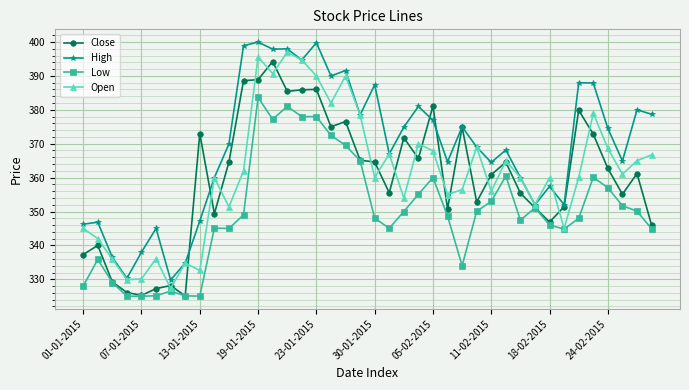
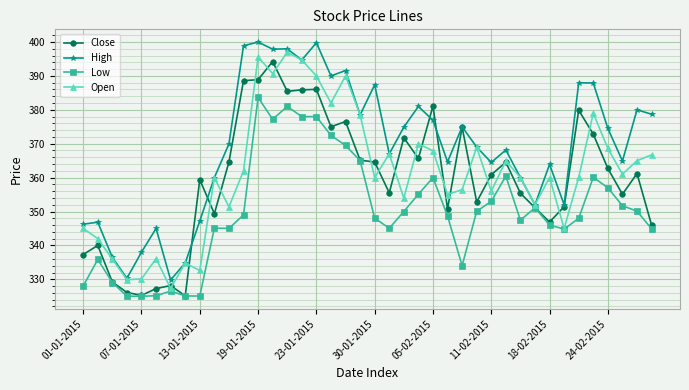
  {
    "Close": {
      "01-01-2015": 337,
-     "13-01-2015": 373,
+     "13-01-2015": 359,
      "19-01-2015": 389,
      "23-01-2015": 386,
      "30-01-2015": 365,
      "05-02-2015": 381,
      "11-02-2015": 361,
      "18-02-2015": 347,
      "24-02-2015": 363
    },
    "High": {
      "01-01-2015": 346,
      "07-01-2015": 338,
      "13-01-2015": 347,
      "19-01-2015": 400,
      "23-01-2015": 400,
      "30-01-2015": 387,
      "05-02-2015": 377,
      "11-02-2015": 364,
-     "18-02-2015": 357,
+     "18-02-2015": 364,
      "24-02-2015": 375
    }
  }
